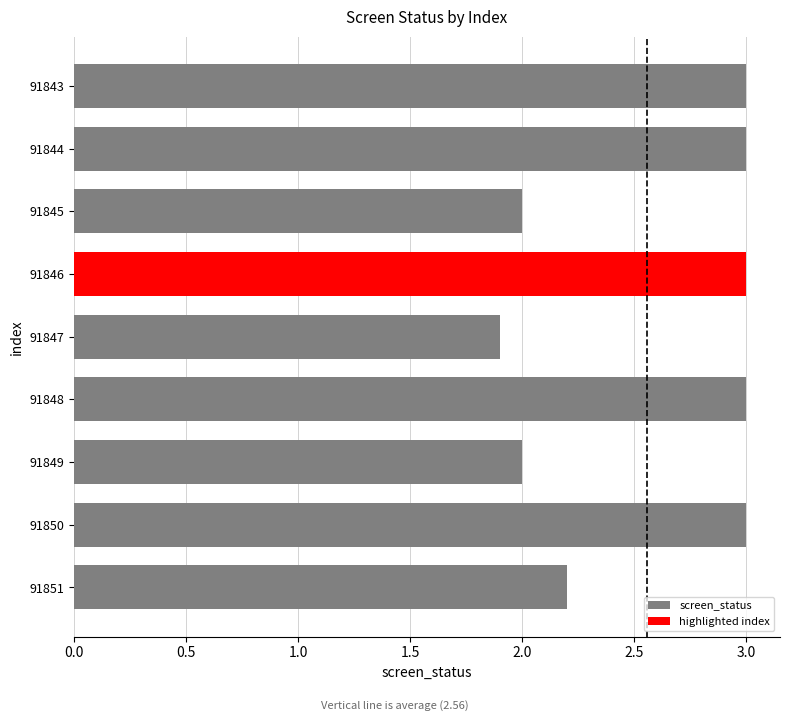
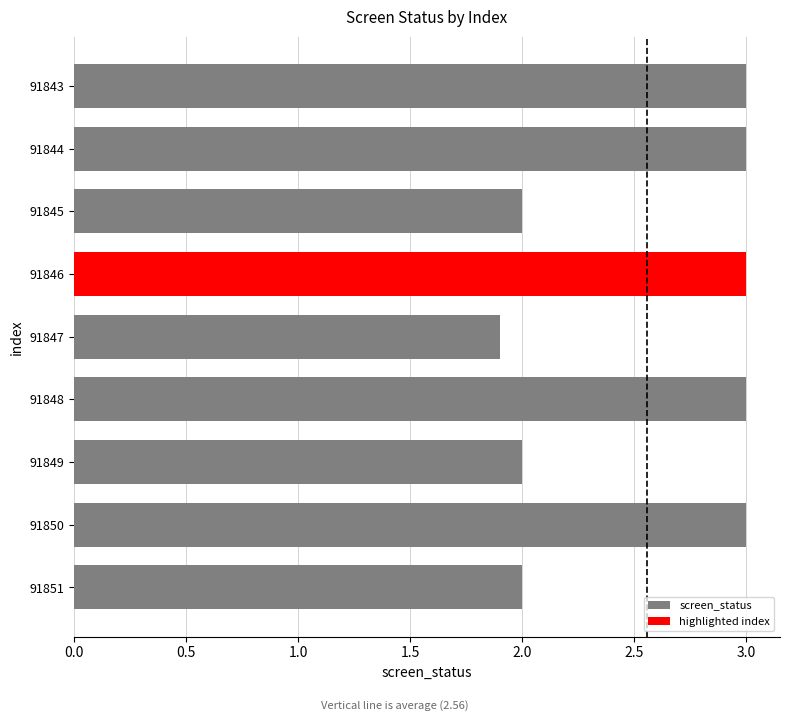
  {
    "screen_status": {
      "91843": 3.0,
      "91844": 3.0,
      "91845": 2.0,
      "91847": 1.9,
      "91848": 3.0,
      "91849": 2.0,
      "91850": 3.0,
-     "91851": 2.2
+     "91851": 2.0
    },
    "highlighted index": {
      "91846": 3.0
    }
  }
